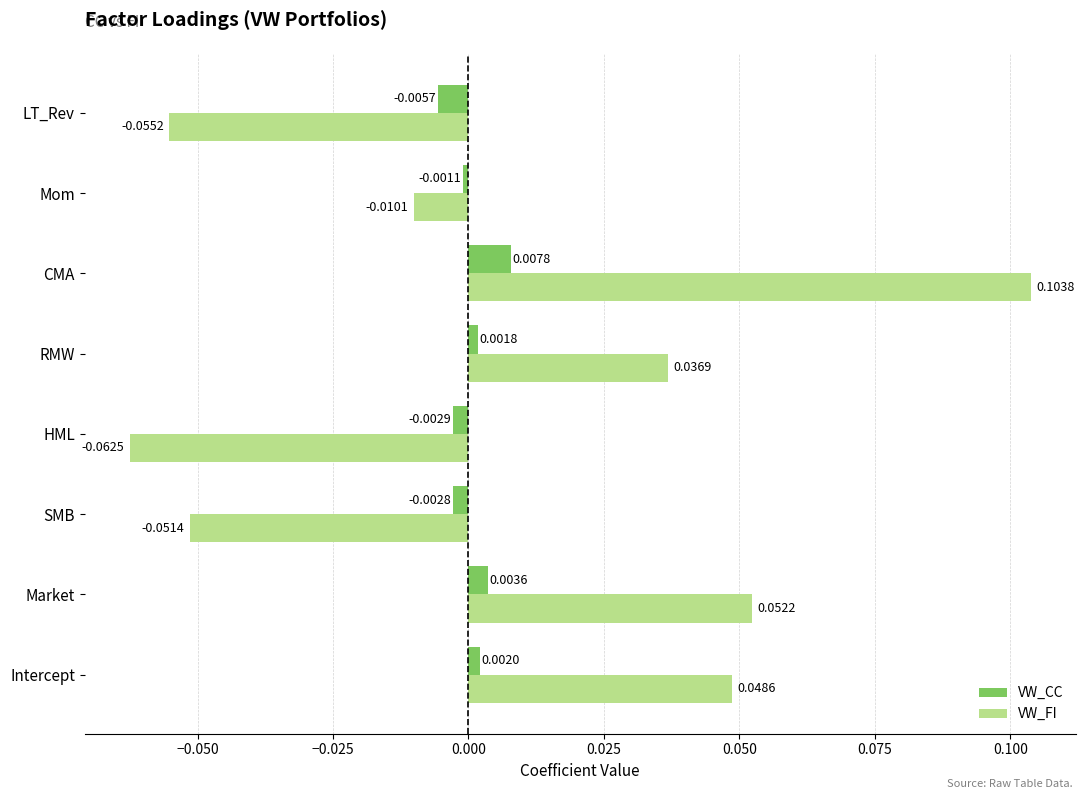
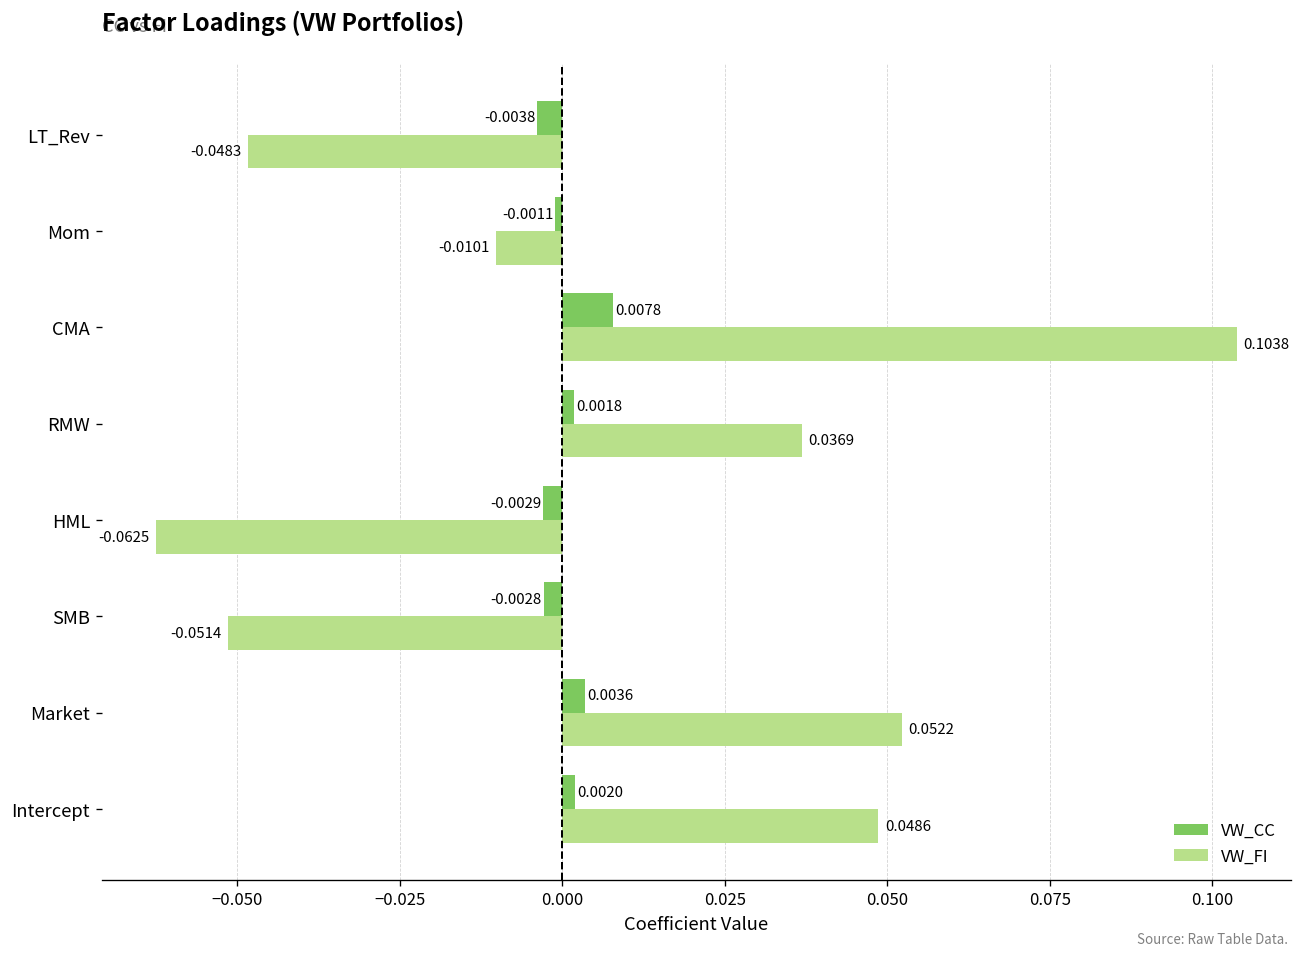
  {
    "VW_CC": {
-     "LT_Rev": -0.0057,
+     "LT_Rev": -0.0038,
      "Mom": -0.0011,
      "CMA": 0.0078,
      "RMW": 0.0018,
      "HML": -0.0029,
      "SMB": -0.0028,
      "Market": 0.0036,
      "Intercept": 0.0020
    },
    "VW_FI": {
-     "LT_Rev": -0.0552,
+     "LT_Rev": -0.0483,
      "Mom": -0.0101,
      "CMA": 0.1038,
      "RMW": 0.0369,
      "HML": -0.0625,
      "SMB": -0.0514,
      "Market": 0.0522,
      "Intercept": 0.0486
    }
  }
